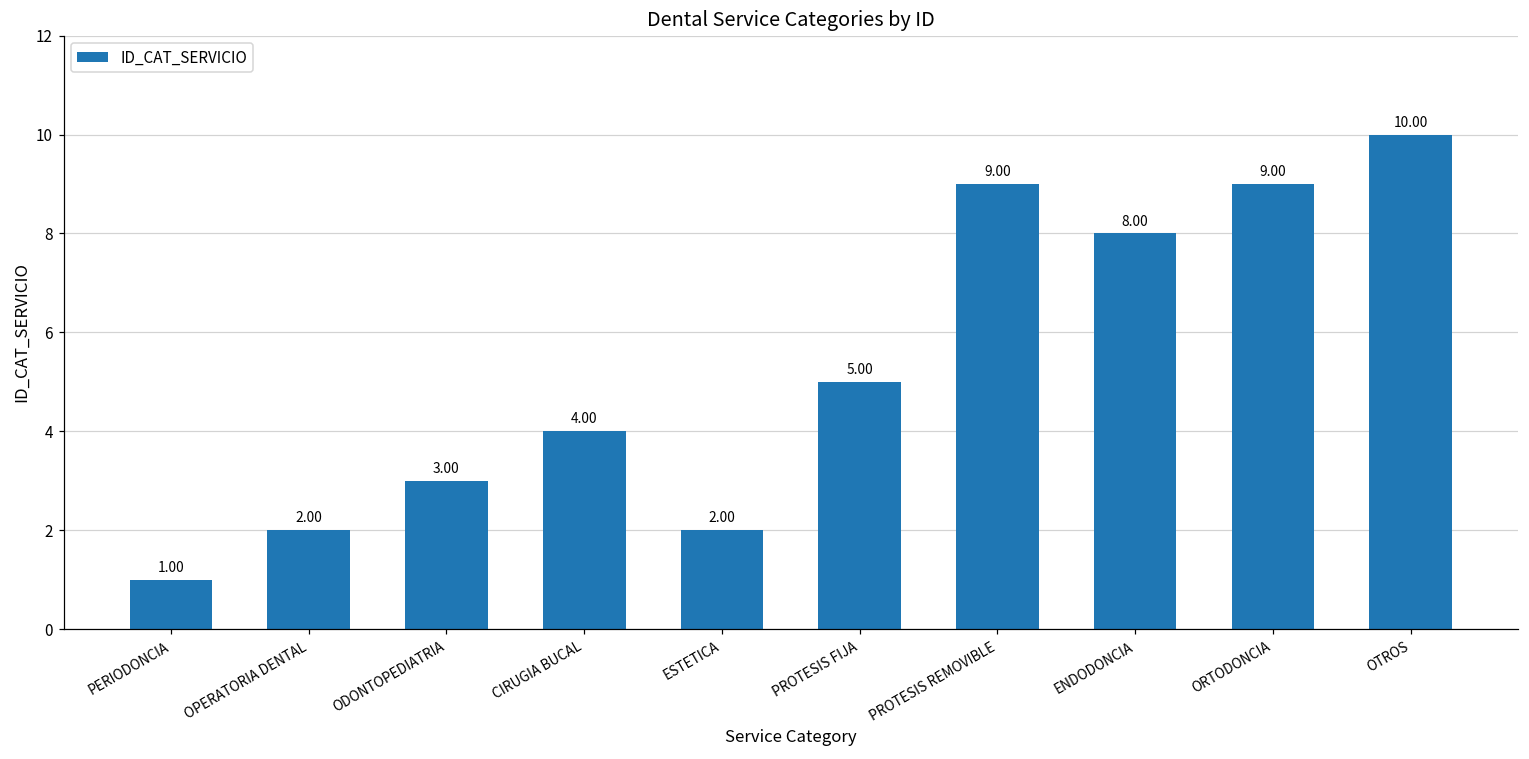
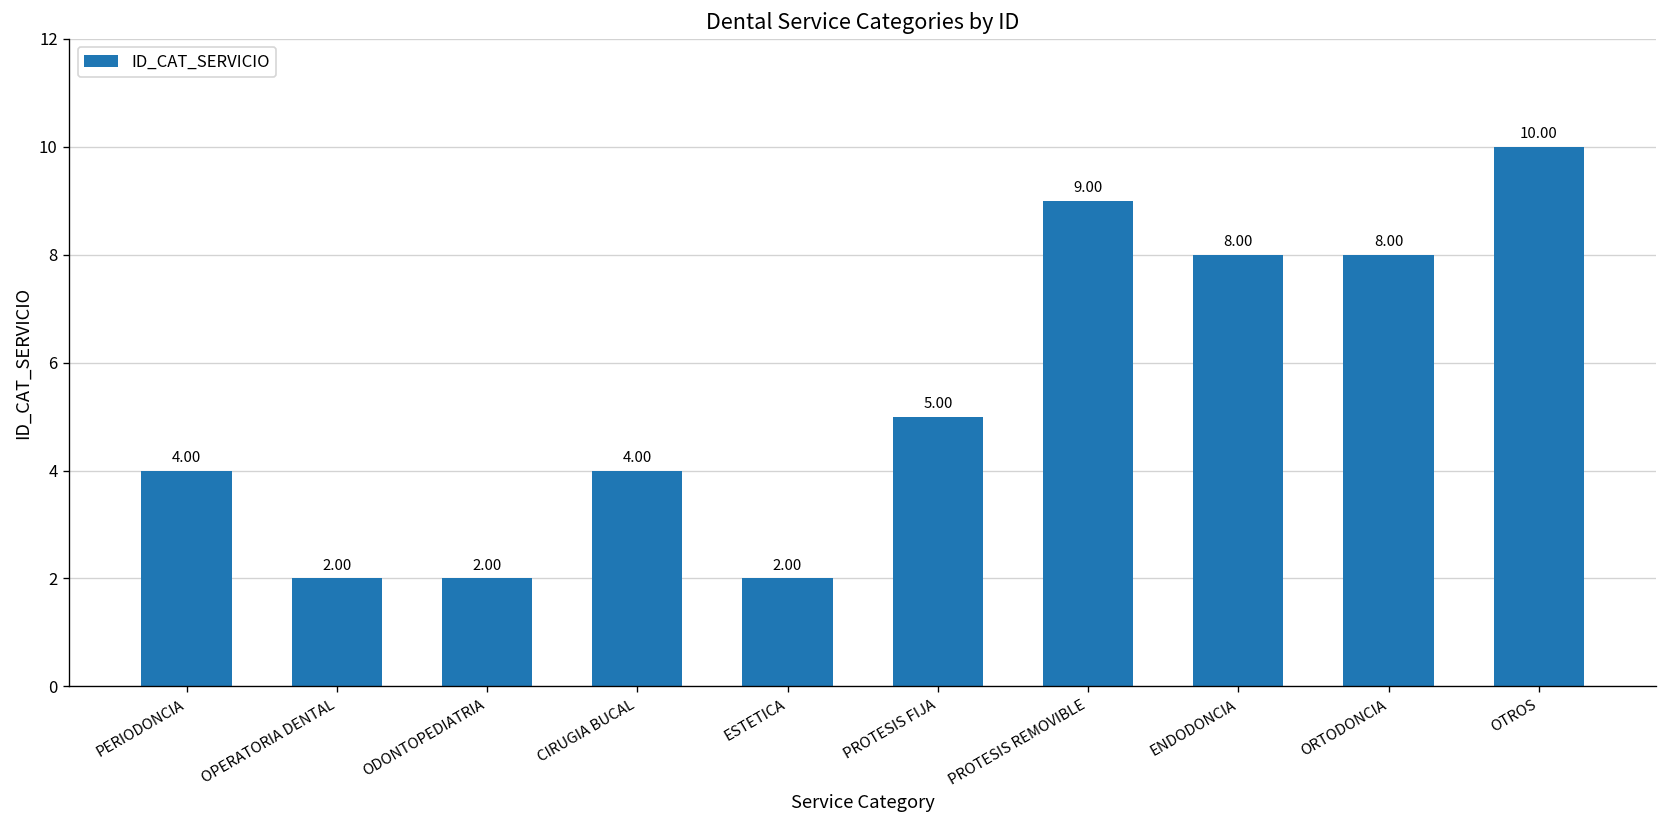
  {
-   "PERIODONCIA": 1.00,
+   "PERIODONCIA": 4.00,
    "OPERATORIA DENTAL": 2.00,
-   "ODONTOPEDIATRIA": 3.00,
+   "ODONTOPEDIATRIA": 2.00,
    "CIRUGIA BUCAL": 4.00,
    "ESTETICA": 2.00,
    "PROTESIS FIJA": 5.00,
    "PROTESIS REMOVIBLE": 9.00,
    "ENDODONCIA": 8.00,
-   "ORTODONCIA": 9.00,
+   "ORTODONCIA": 8.00,
    "OTROS": 10.00
  }
